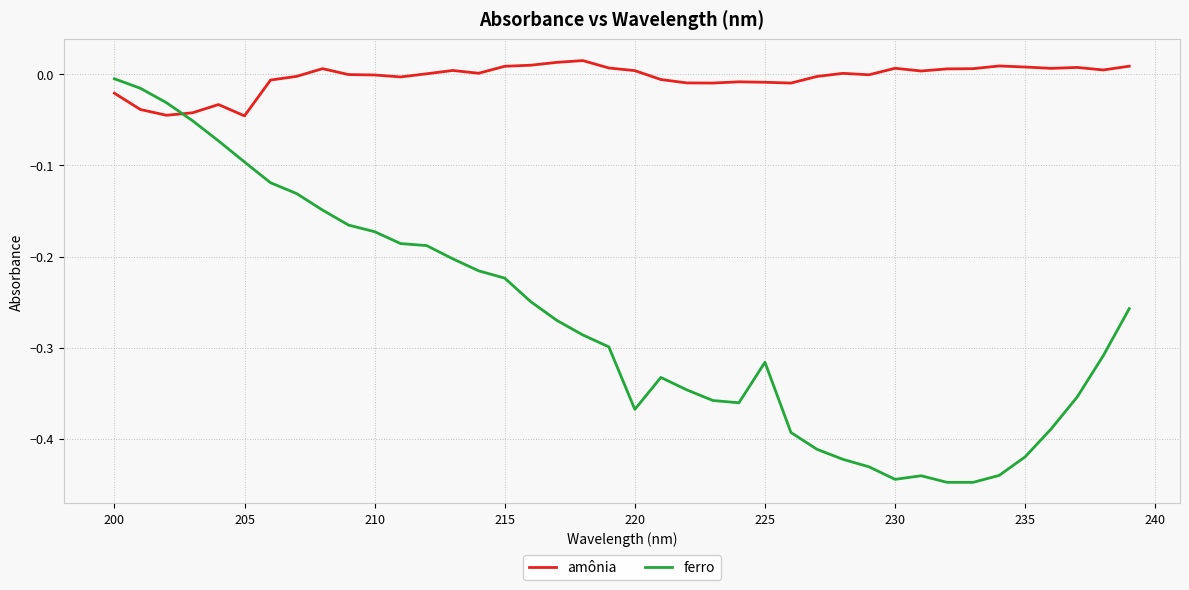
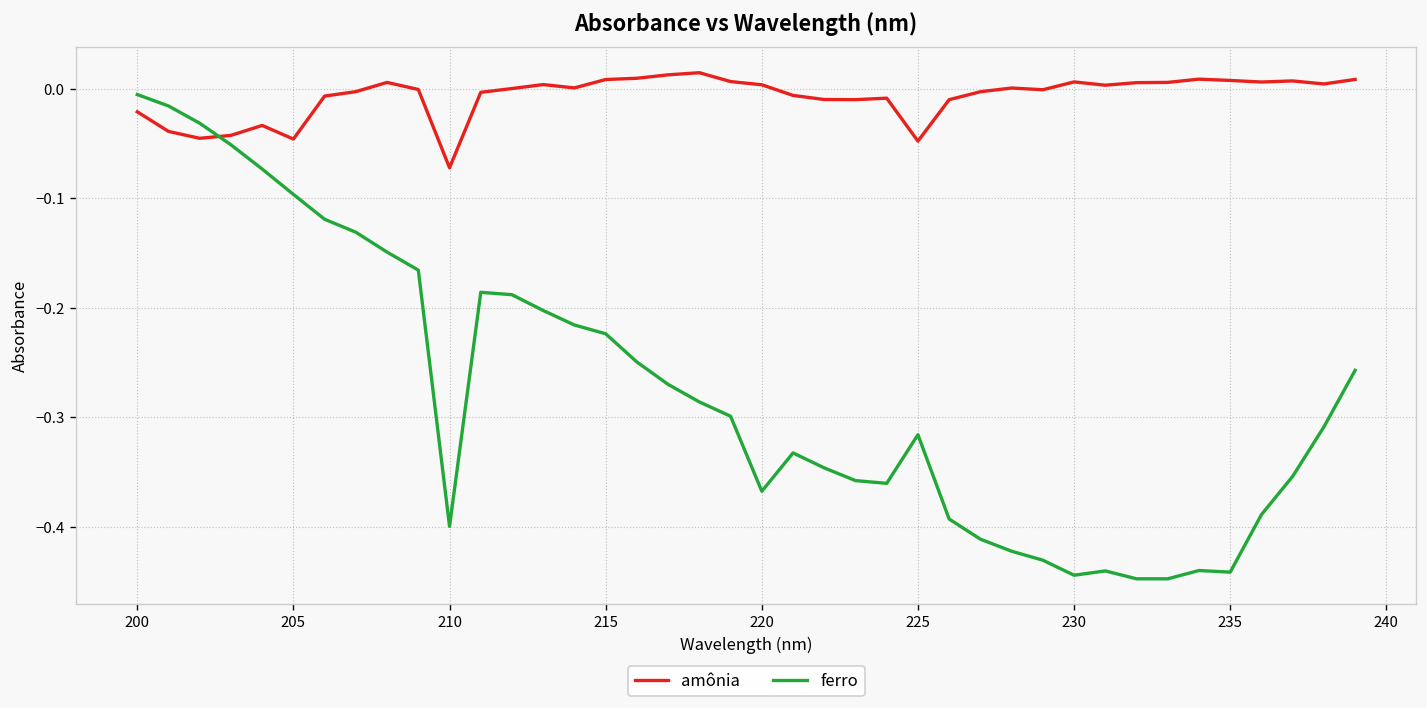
  {
    "amônia": {
      "200": -0.02,
      "205": -0.05,
-     "210": 0.00,
+     "210": -0.07,
      "215": 0.01,
      "220": 0.00,
-     "225": -0.01,
+     "225": -0.05,
      "230": 0.01,
      "235": 0.01
    },
    "ferro": {
      "200": 0.00,
      "205": -0.10,
-     "210": -0.17,
+     "210": -0.40,
      "215": -0.22,
      "220": -0.37,
      "225": -0.32,
      "230": -0.44,
-     "235": -0.42
+     "235": -0.44
    }
  }
